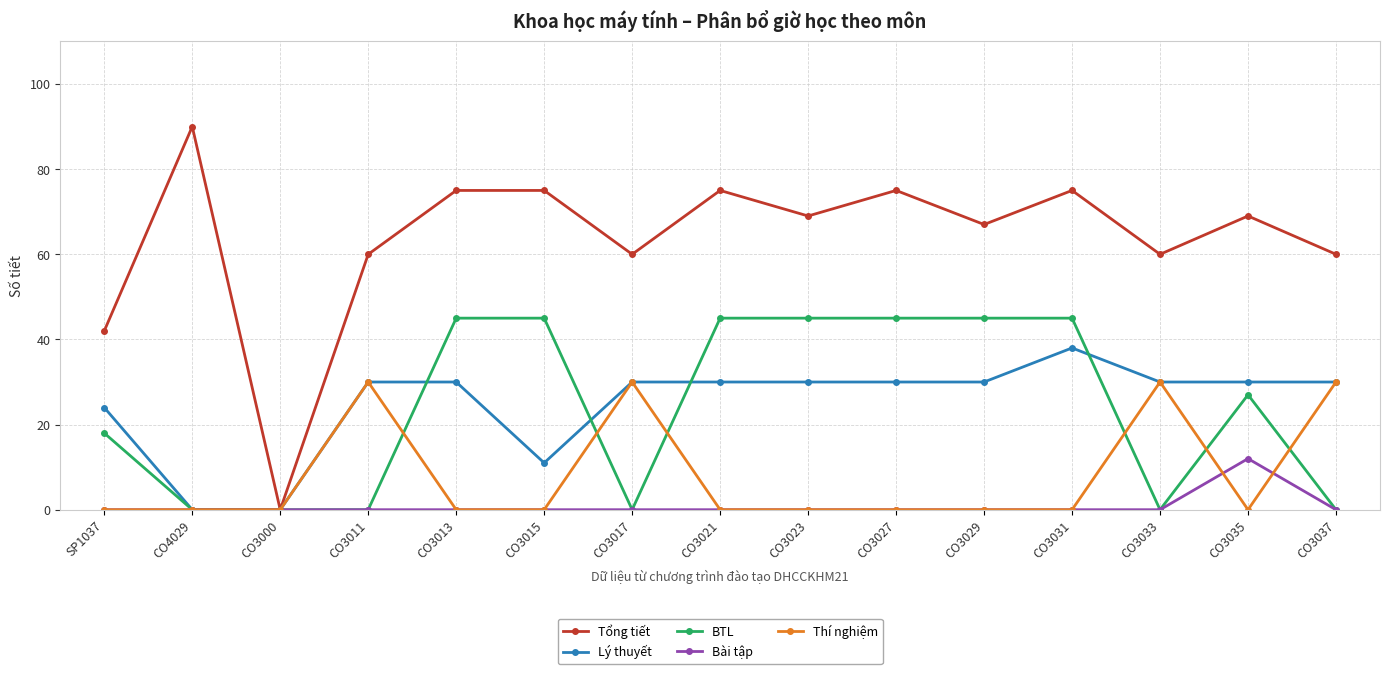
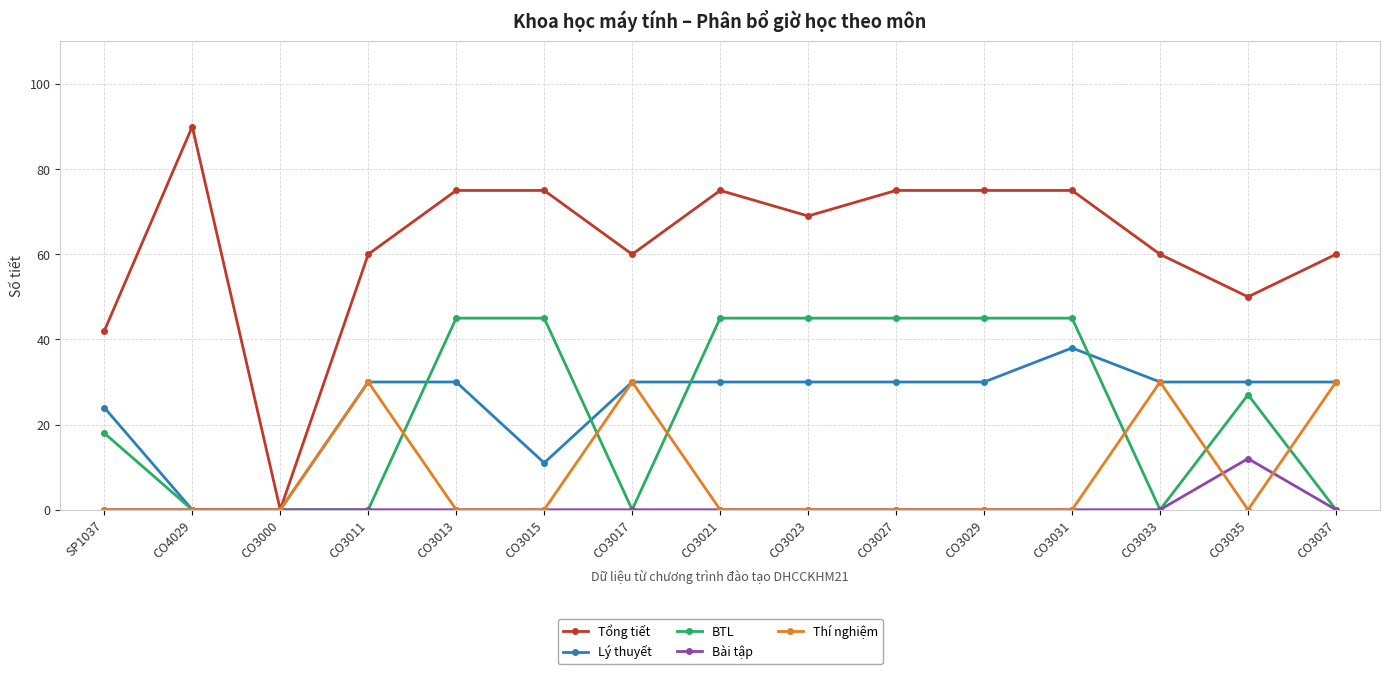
  {
    "Tổng tiết": {
      "SP1037": 42,
      "CO4029": 90,
      "CO3011": 60,
      "CO3013": 75,
      "CO3015": 75,
      "CO3017": 60,
      "CO3021": 75,
      "CO3023": 69,
      "CO3027": 75,
-     "CO3029": 67,
+     "CO3029": 75,
      "CO3031": 75,
      "CO3033": 60,
-     "CO3035": 69,
+     "CO3035": 50,
      "CO3037": 60
    },
    "Lý thuyết": {
      "SP1037": 24,
      "CO3013": 30,
      "CO3015": 11,
      "CO3021": 30,
      "CO3023": 30,
      "CO3027": 30,
      "CO3029": 30,
      "CO3031": 38,
      "CO3035": 30
    },
    "BTL": {
      "SP1037": 18,
      "CO3013": 45,
      "CO3015": 45,
      "CO3021": 45,
      "CO3023": 45,
      "CO3027": 45,
      "CO3029": 45,
      "CO3031": 45,
      "CO3035": 27
    },
    "Bài tập": {
      "CO3035": 12
    },
    "Thí nghiệm": {
      "CO3035": 0
    }
  }
